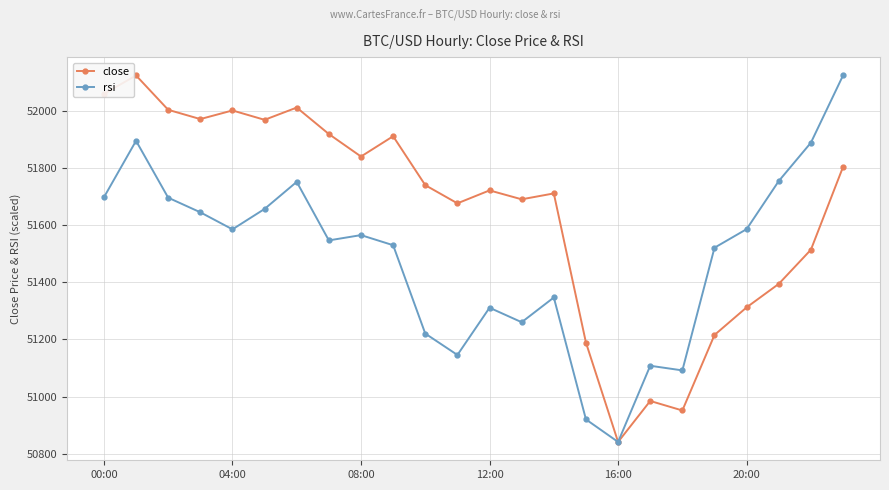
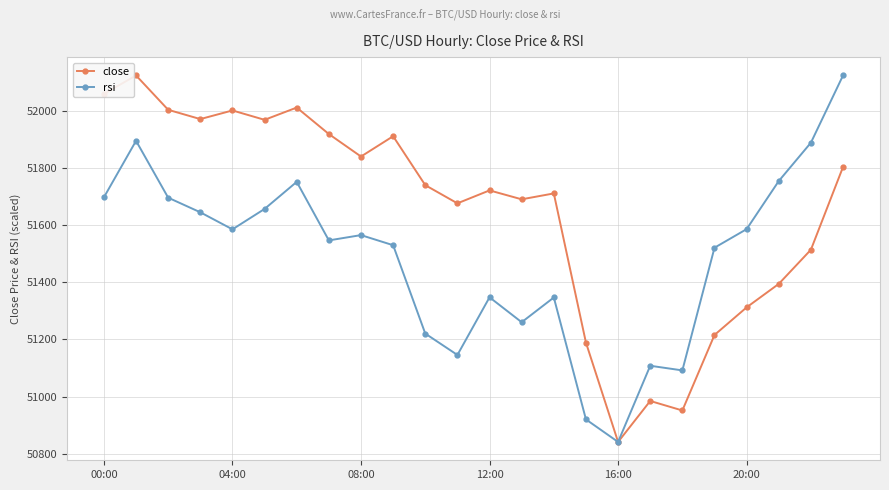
  {
    "close": {
      "04:00": 52000,
      "08:00": 51840,
      "12:00": 51720,
      "20:00": 51310
    },
    "rsi": {
      "00:00": 51700,
      "04:00": 51590,
      "08:00": 51570,
-     "12:00": 51310,
+     "12:00": 51350,
      "20:00": 51590
    }
  }
